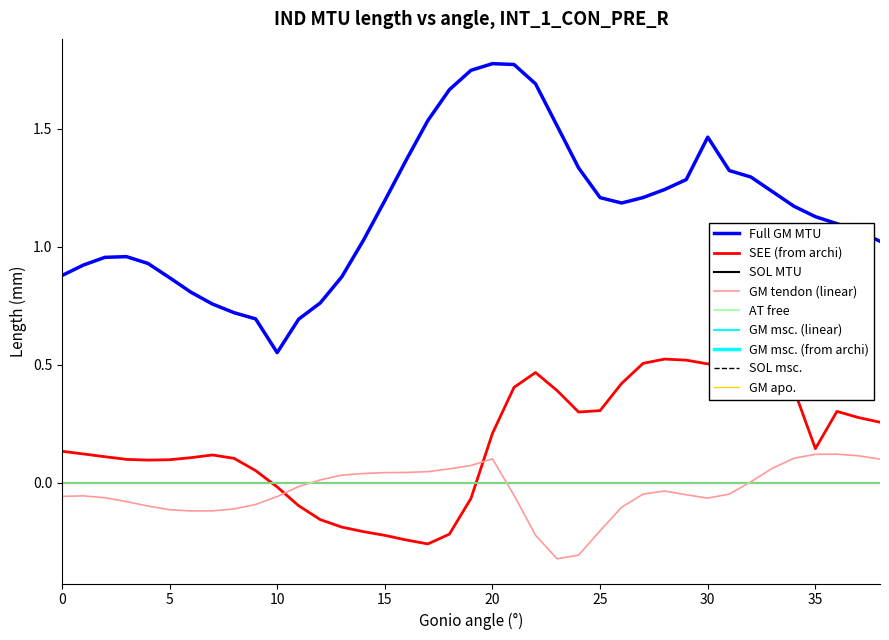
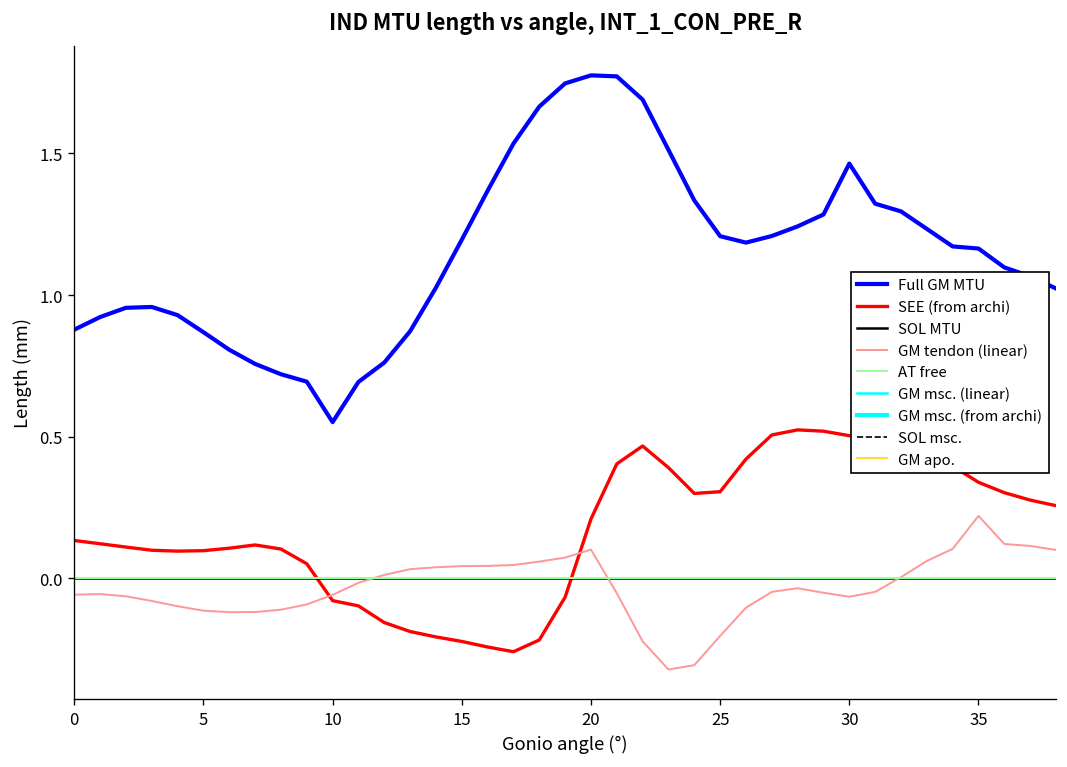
  {
    "Full GM MTU": {
      "0": 0.88,
      "5": 0.87,
      "10": 0.55,
      "15": 1.20,
      "20": 1.78,
      "25": 1.21,
      "30": 1.46,
-     "35": 1.13
+     "35": 1.16
    },
    "SEE (from archi)": {
      "0": 0.13,
      "5": 0.10,
-     "10": -0.02,
+     "10": -0.08,
      "15": -0.22,
      "20": 0.21,
      "25": 0.31,
      "30": 0.50,
-     "35": 0.14
+     "35": 0.34
    },
    "AT free": {
      "0": 0.00,
      "5": 0.00,
      "10": 0.00,
      "15": 0.00,
      "20": 0.00,
      "25": 0.00,
      "30": 0.00,
      "35": 0.00
    },
    "GM tendon (linear)": {
      "0": -0.06,
      "5": -0.11,
      "10": -0.06,
      "15": 0.04,
      "20": 0.10,
      "25": -0.20,
      "30": -0.06,
-     "35": 0.12
+     "35": 0.22
    }
  }
